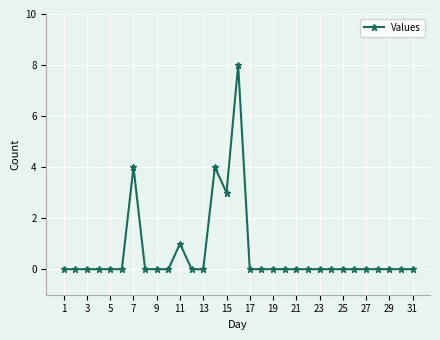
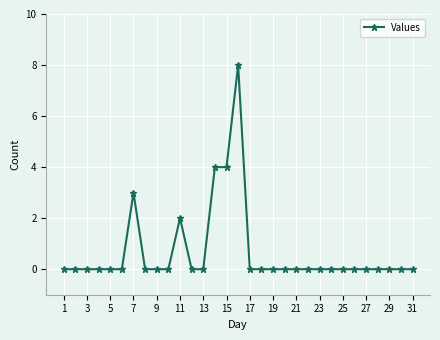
  {
    "1": 0,
    "3": 0,
    "5": 0,
-   "7": 4,
+   "7": 3,
    "9": 0,
-   "11": 1,
+   "11": 2,
    "13": 0,
-   "15": 3,
+   "15": 4,
    "17": 0,
    "19": 0,
    "21": 0,
    "23": 0,
    "25": 0,
    "27": 0,
    "29": 0,
    "31": 0
  }
